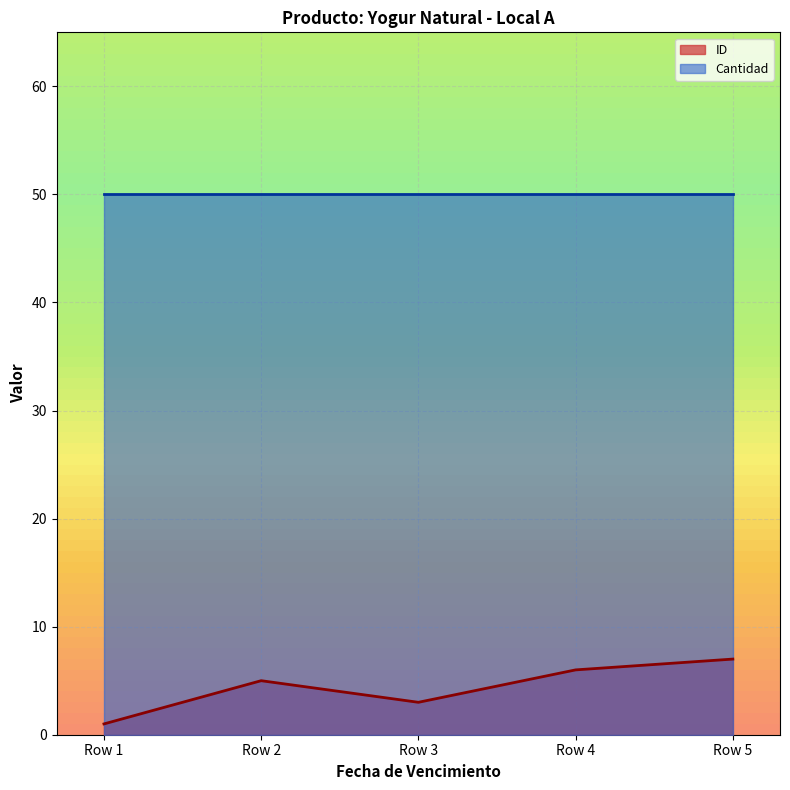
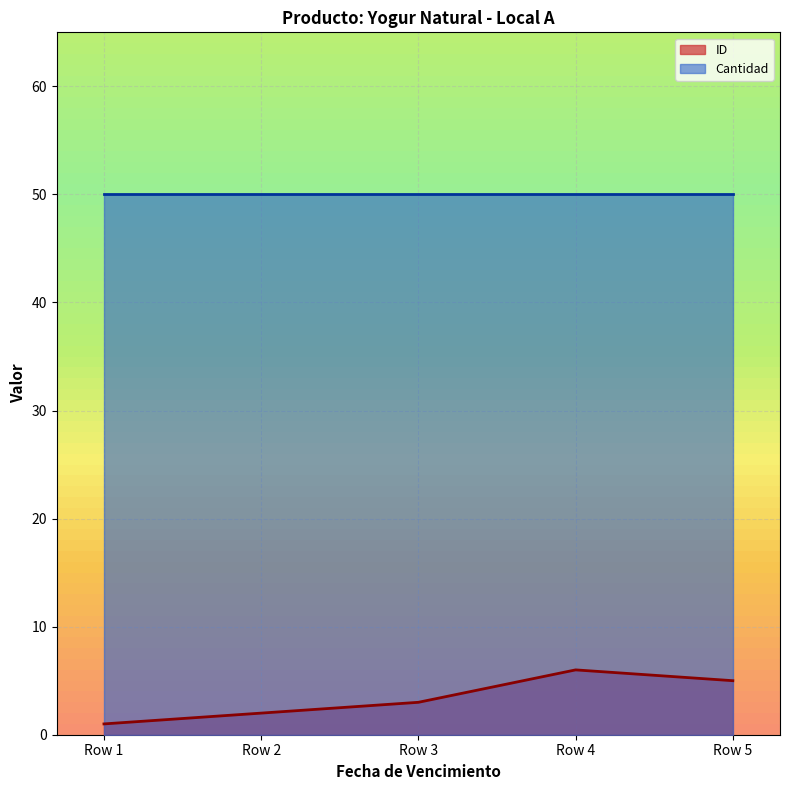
  {
    "ID": {
      "Row 1": 1,
-     "Row 2": 5,
+     "Row 2": 2,
      "Row 3": 3,
      "Row 4": 6,
-     "Row 5": 7
+     "Row 5": 5
    },
    "Cantidad": {
      "Row 1": 50,
      "Row 2": 50,
      "Row 3": 50,
      "Row 4": 50,
      "Row 5": 50
    }
  }
